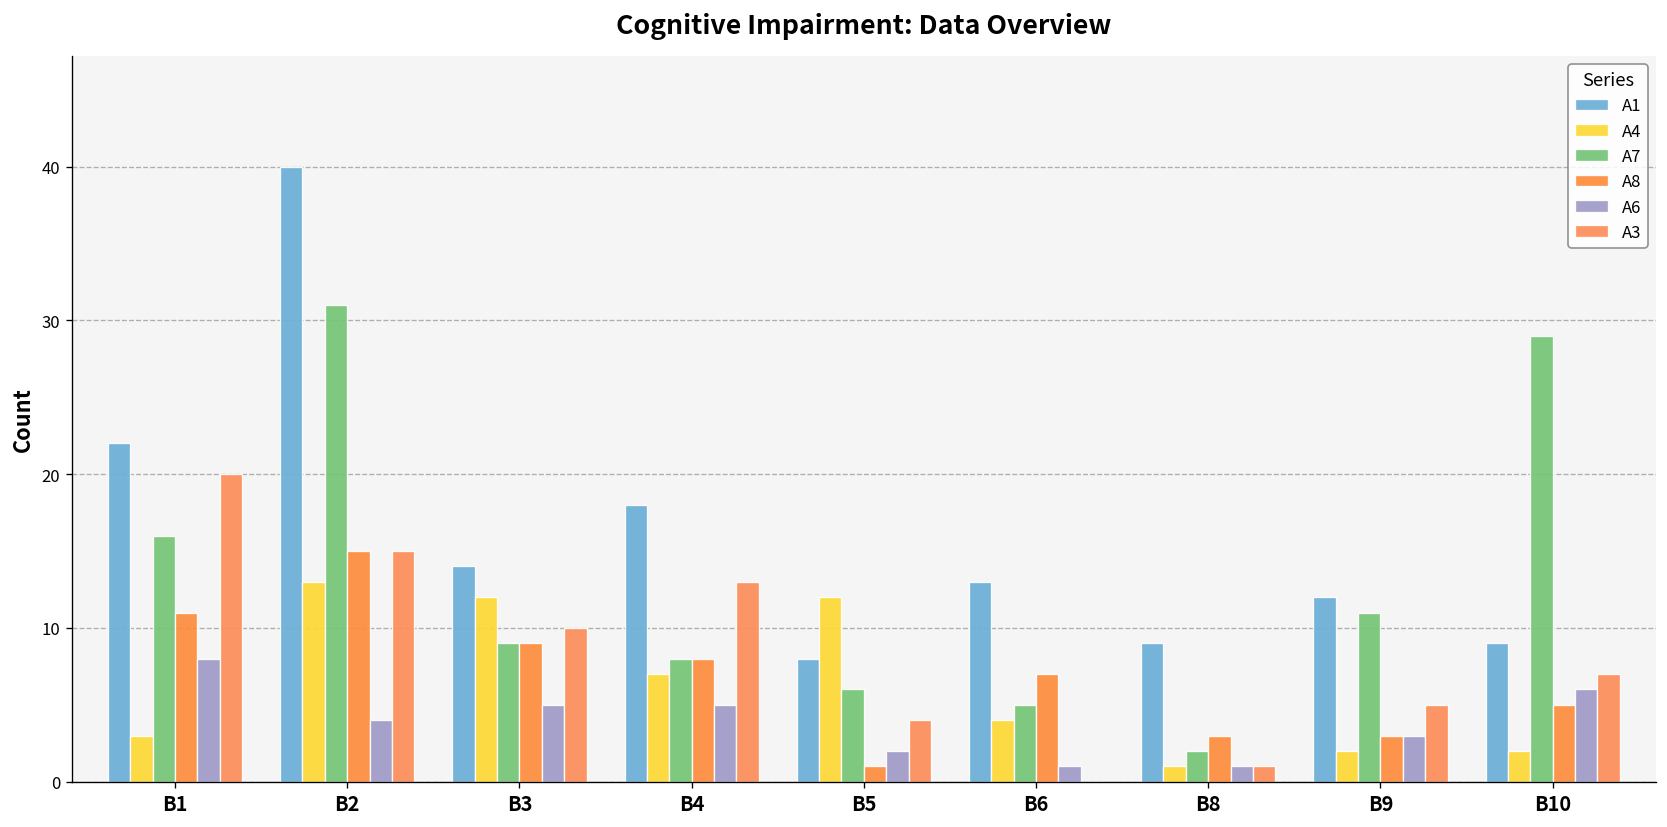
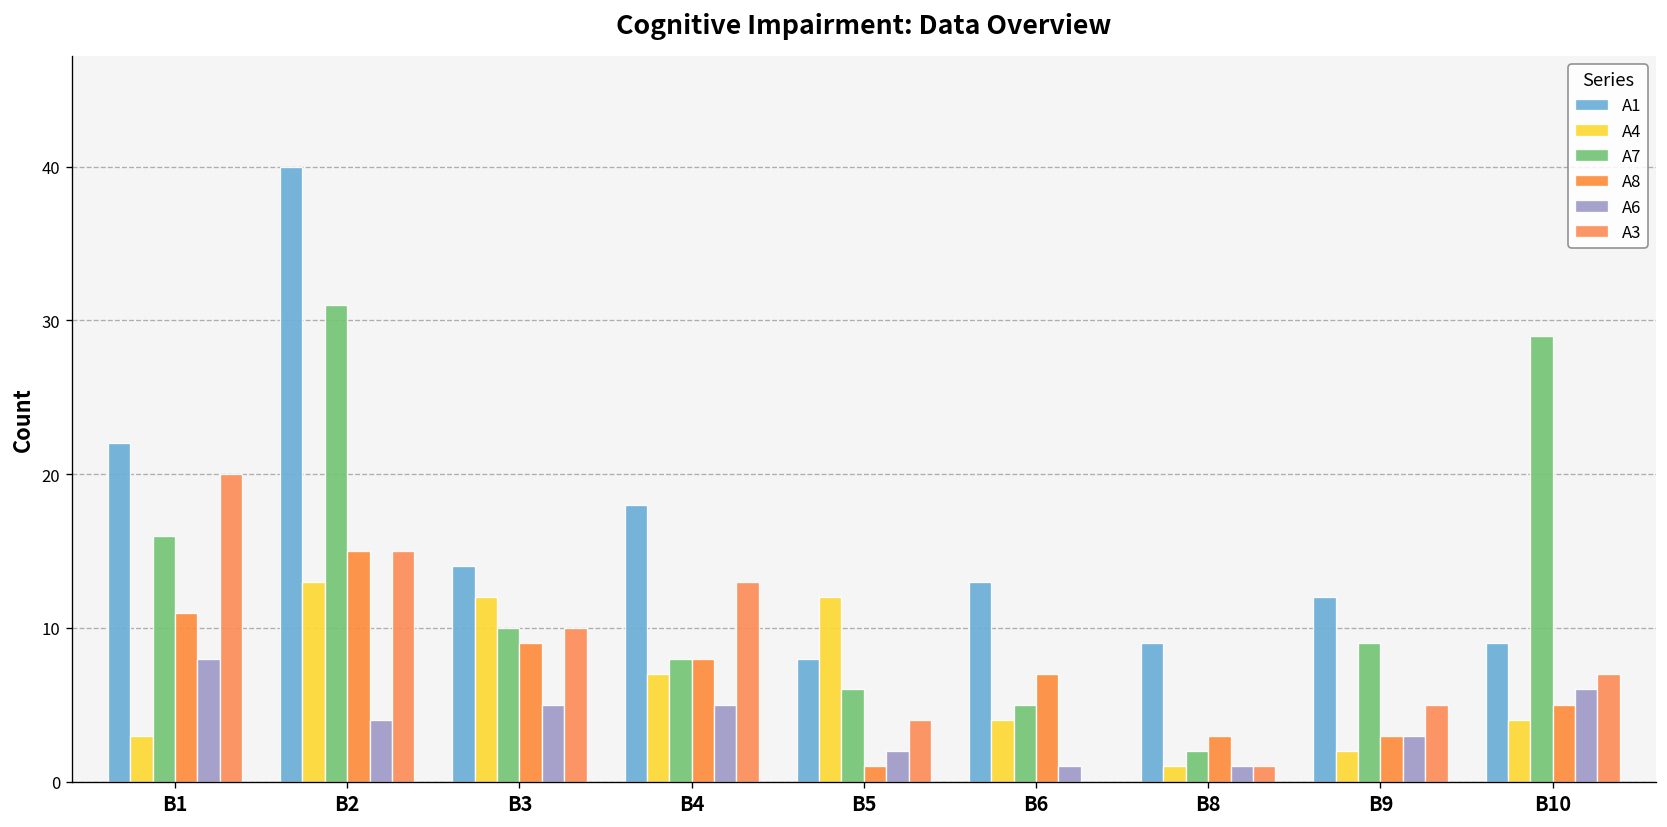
  {
    "A4": {
      "B1": 3,
      "B2": 13,
      "B3": 12,
      "B4": 7,
      "B5": 12,
      "B6": 4,
      "B8": 1,
      "B9": 2,
-     "B10": 2
+     "B10": 4
    },
    "A7": {
      "B1": 16,
      "B2": 31,
-     "B3": 9,
+     "B3": 10,
      "B4": 8,
      "B5": 6,
      "B6": 5,
      "B8": 2,
-     "B9": 11,
+     "B9": 9,
      "B10": 29
    }
  }
